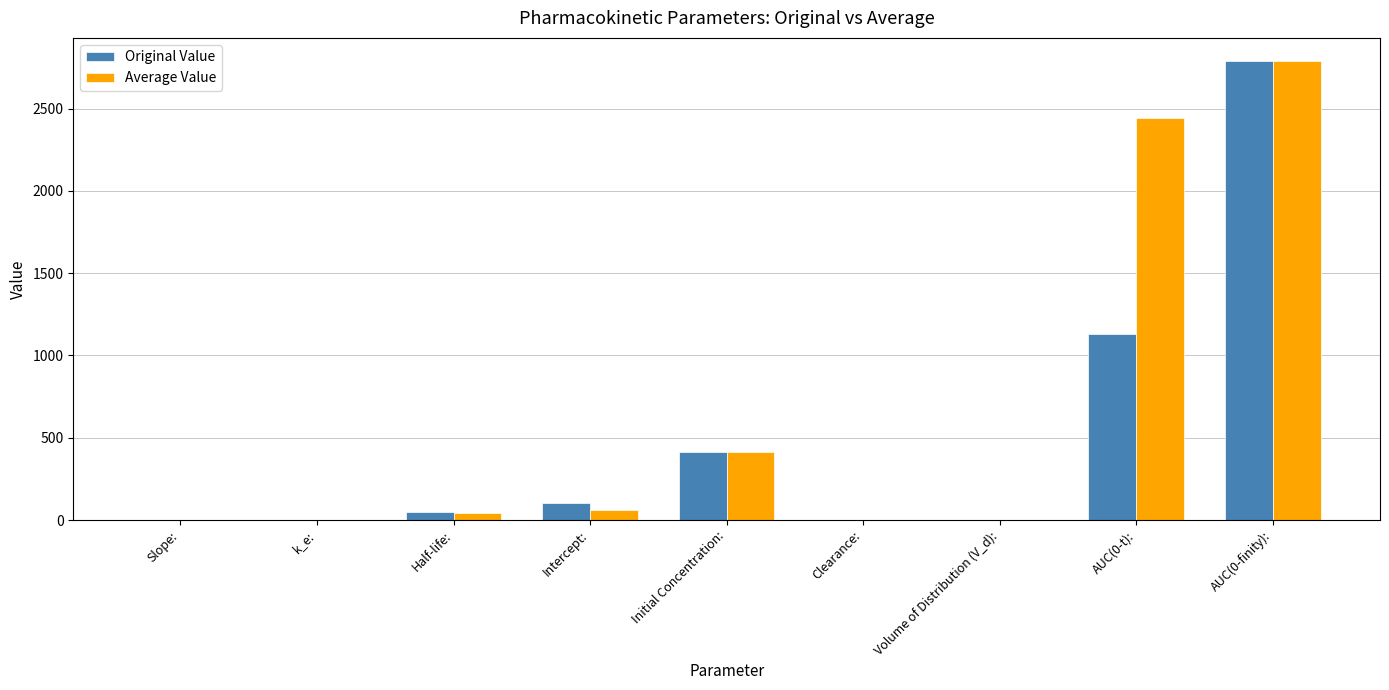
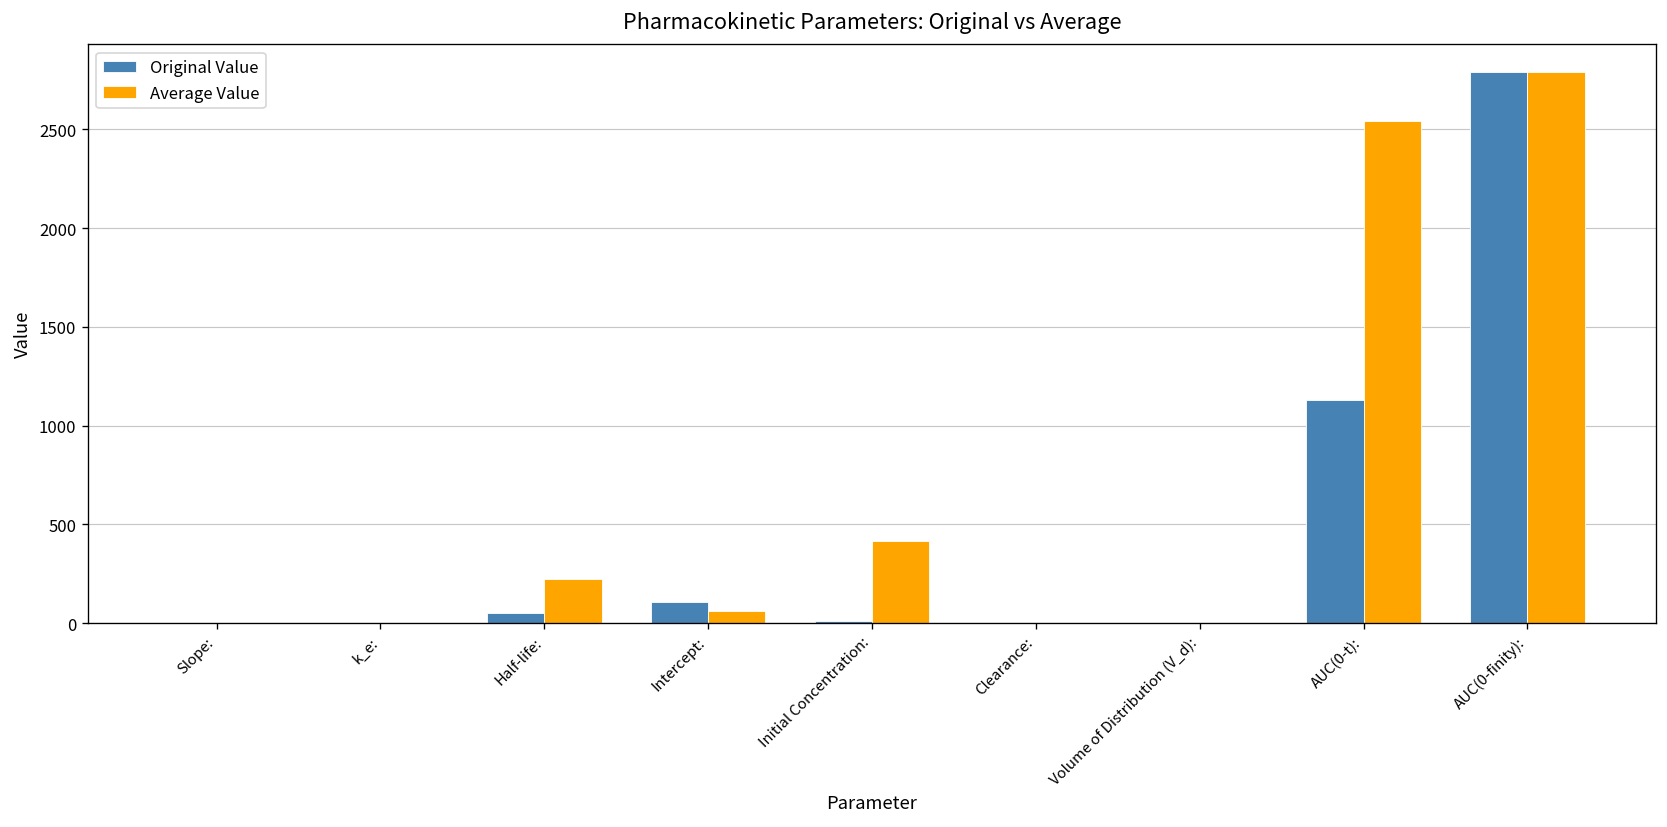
  {
    "Original Value": {
      "Half-life:": 50,
      "Intercept:": 110,
-     "Initial Concentration:": 410,
+     "Initial Concentration:": 10,
      "AUC(0-t):": 1130,
      "AUC(0-finity):": 2790
    },
    "Average Value": {
-     "Half-life:": 50,
+     "Half-life:": 220,
      "Intercept:": 60,
      "Initial Concentration:": 410,
-     "AUC(0-t):": 2440,
+     "AUC(0-t):": 2540,
      "AUC(0-finity):": 2790
    }
  }
